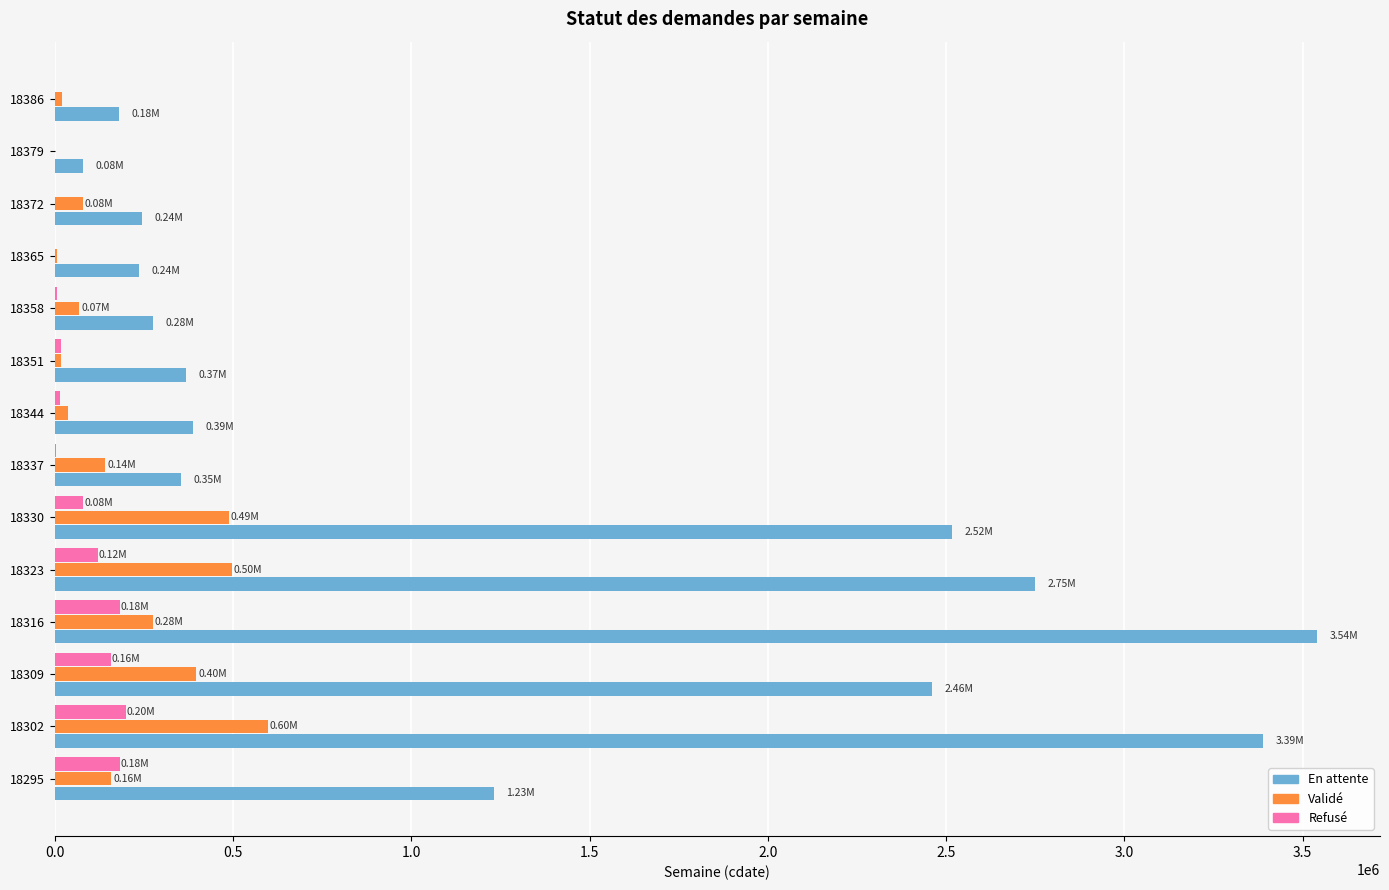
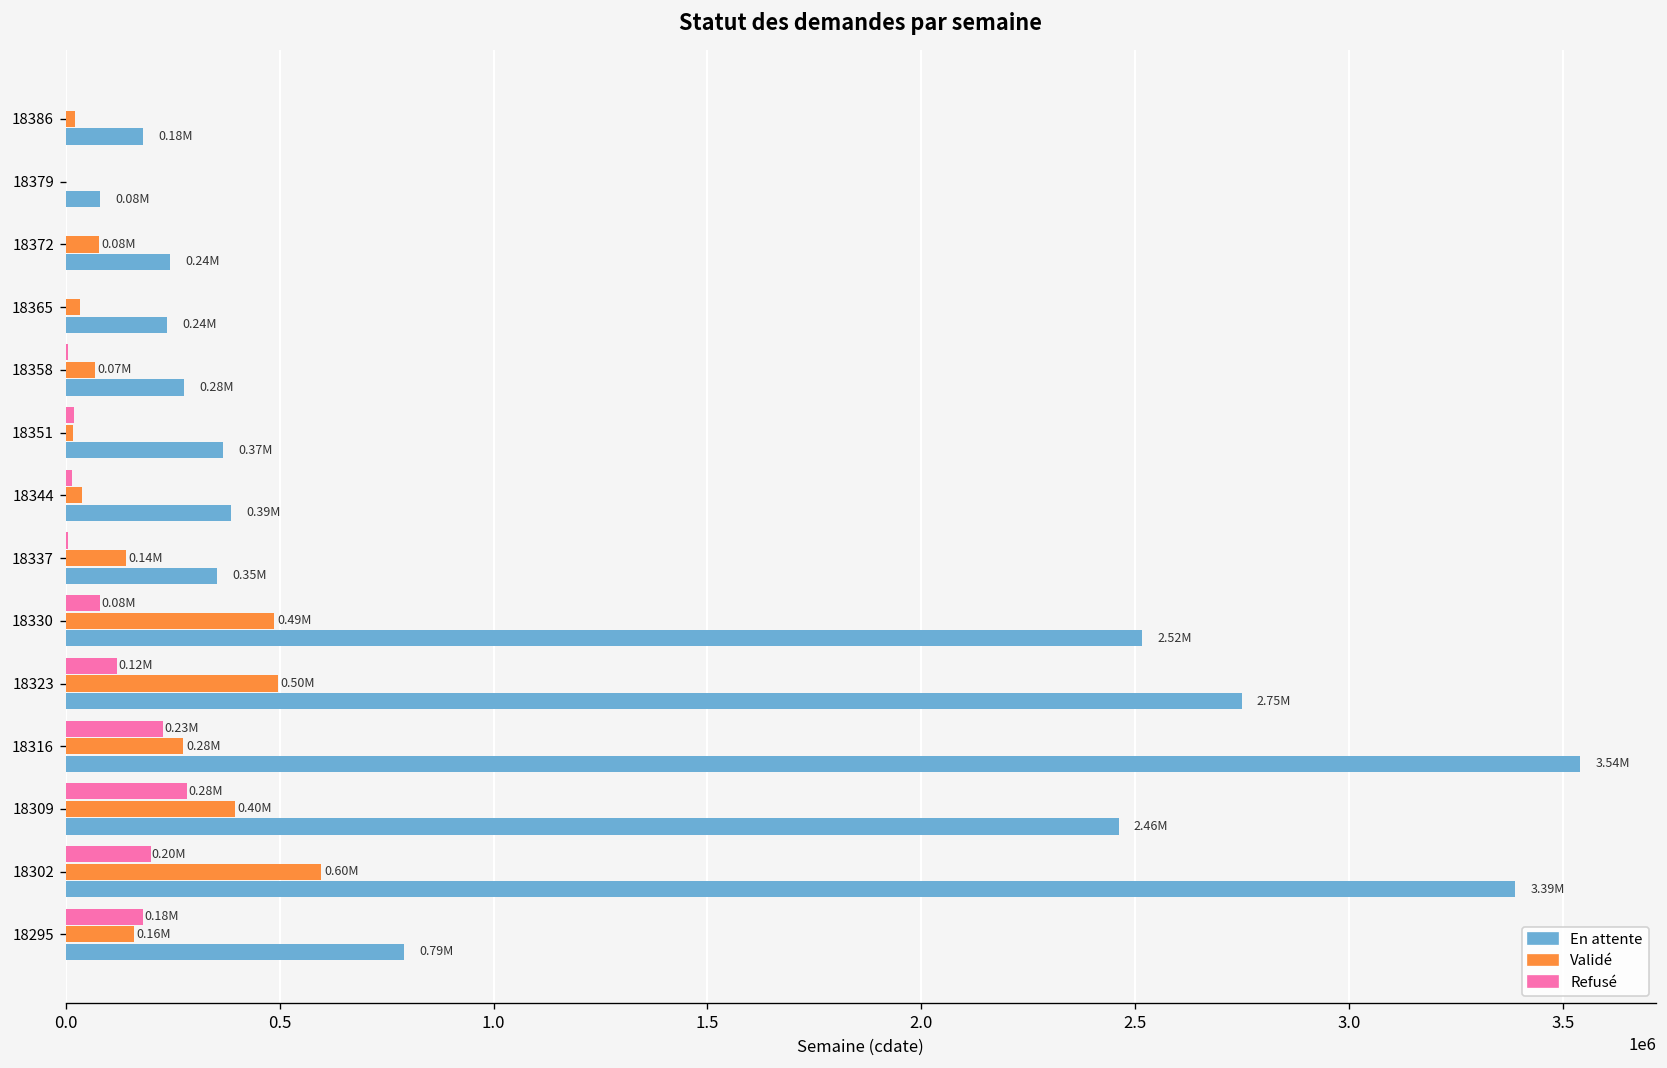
  {
    "En attente": {
      "18386": "0.18M",
      "18379": "0.08M",
      "18372": "0.24M",
      "18365": "0.24M",
      "18358": "0.28M",
      "18351": "0.37M",
      "18344": "0.39M",
      "18337": "0.35M",
      "18330": "2.52M",
      "18323": "2.75M",
      "18316": "3.54M",
      "18309": "2.46M",
      "18302": "3.39M",
-     "18295": "1.23M"
+     "18295": "0.79M"
    },
    "Validé": {
      "18386": "20000",
-     "18365": "10000",
+     "18365": "30000",
      "18351": "20000",
      "18344": "40000"
    },
    "Refusé": {
      "18330": "0.08M",
      "18323": "0.12M",
-     "18316": "0.18M",
-     "18309": "0.16M",
+     "18316": "0.23M",
+     "18309": "0.28M",
      "18302": "0.20M",
      "18295": "0.18M"
    }
  }
